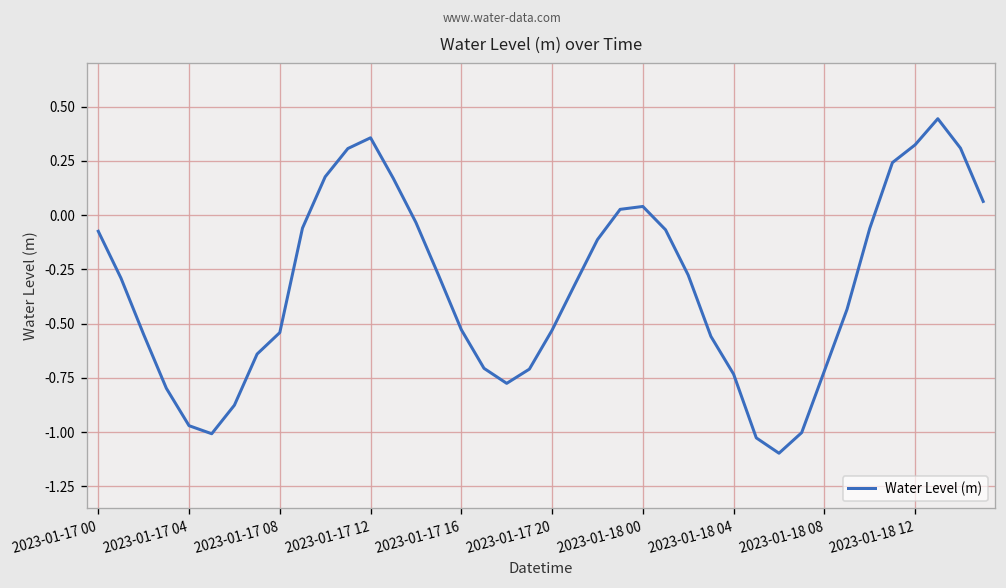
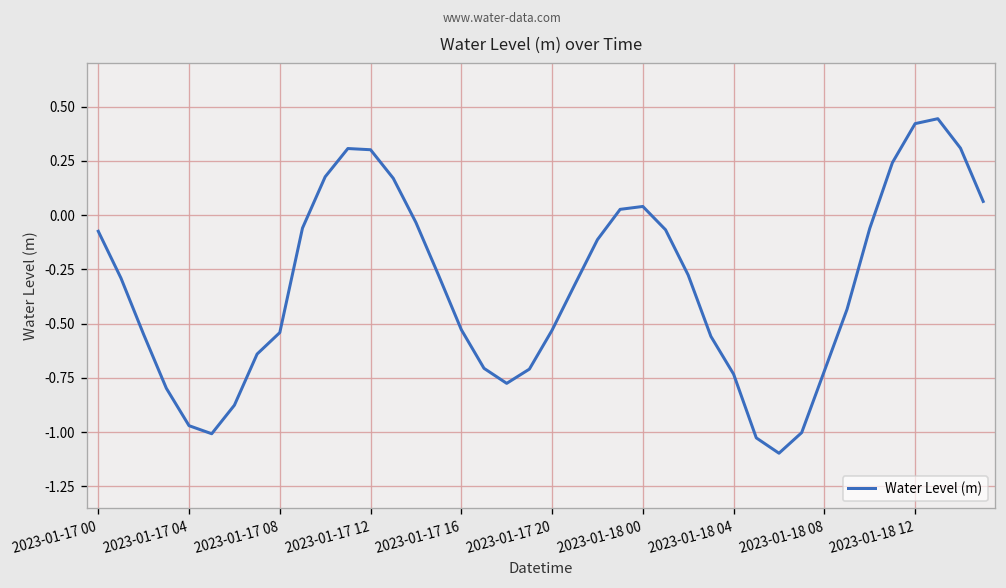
  {
    "2023-01-17 00": -0.07,
    "2023-01-17 04": -0.97,
    "2023-01-17 08": -0.54,
-   "2023-01-17 12": 0.36,
+   "2023-01-17 12": 0.30,
    "2023-01-17 16": -0.53,
    "2023-01-17 20": -0.53,
    "2023-01-18 00": 0.04,
    "2023-01-18 04": -0.73,
    "2023-01-18 08": -0.72,
-   "2023-01-18 12": 0.32
+   "2023-01-18 12": 0.42
  }
